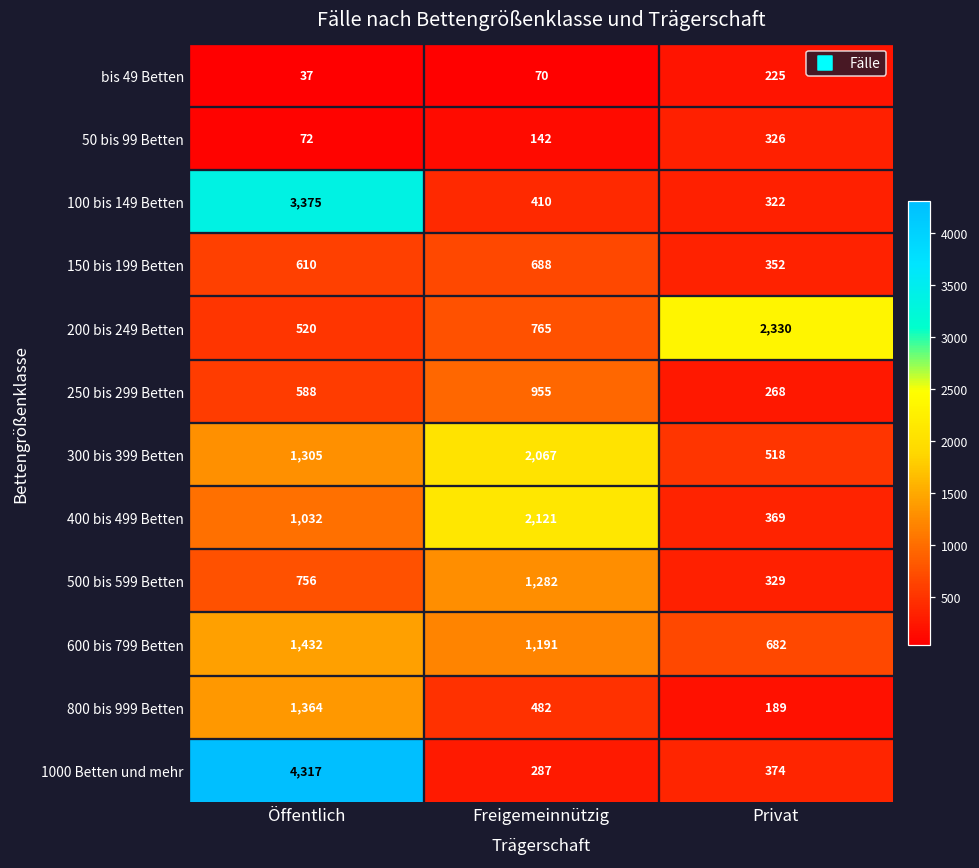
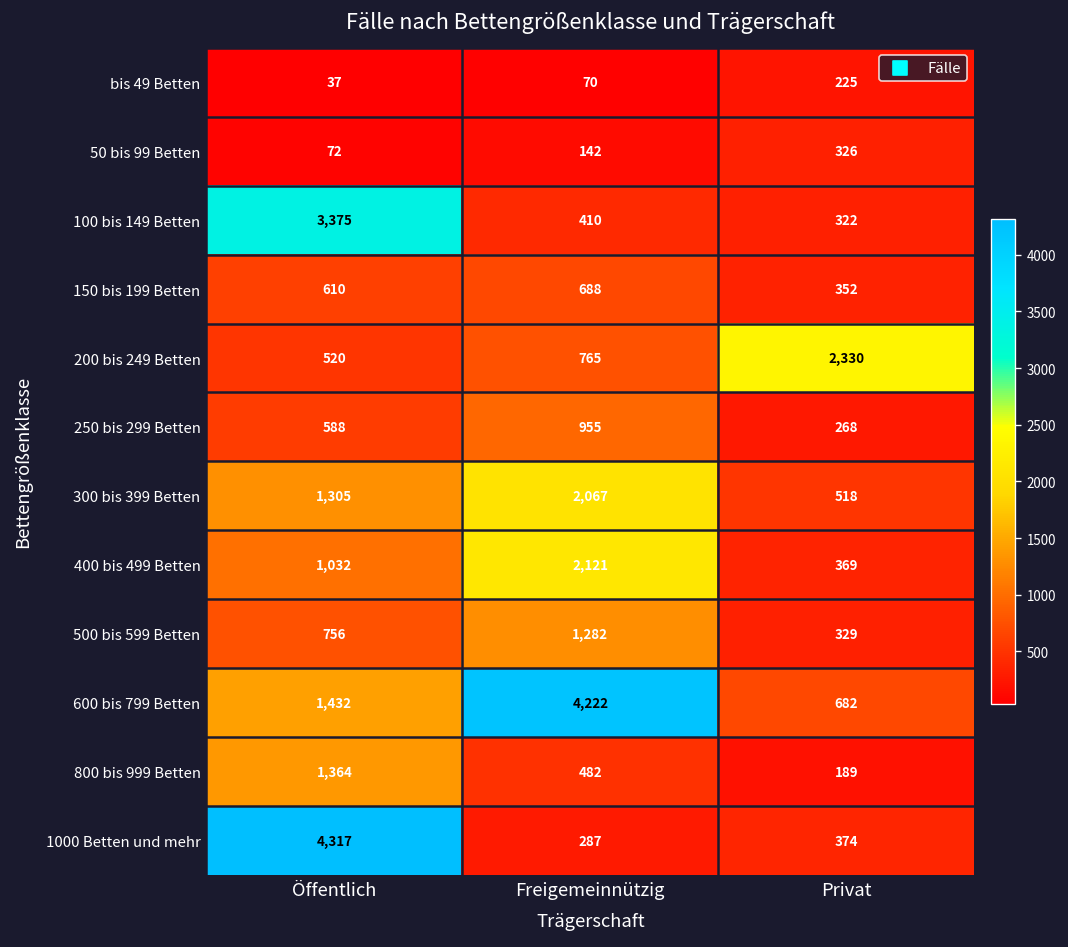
  {
    "bis 49 Betten": {
      "Öffentlich": "37",
      "Freigemeinnützig": "70",
      "Privat": "225"
    },
    "50 bis 99 Betten": {
      "Öffentlich": "72",
      "Freigemeinnützig": "142",
      "Privat": "326"
    },
    "100 bis 149 Betten": {
      "Öffentlich": "3,375",
      "Freigemeinnützig": "410",
      "Privat": "322"
    },
    "150 bis 199 Betten": {
      "Öffentlich": "610",
      "Freigemeinnützig": "688",
      "Privat": "352"
    },
    "200 bis 249 Betten": {
      "Öffentlich": "520",
      "Freigemeinnützig": "765",
      "Privat": "2,330"
    },
    "250 bis 299 Betten": {
      "Öffentlich": "588",
      "Freigemeinnützig": "955",
      "Privat": "268"
    },
    "300 bis 399 Betten": {
      "Öffentlich": "1,305",
      "Freigemeinnützig": "2,067",
      "Privat": "518"
    },
    "400 bis 499 Betten": {
      "Öffentlich": "1,032",
      "Freigemeinnützig": "2,121",
      "Privat": "369"
    },
    "500 bis 599 Betten": {
      "Öffentlich": "756",
      "Freigemeinnützig": "1,282",
      "Privat": "329"
    },
    "600 bis 799 Betten": {
      "Öffentlich": "1,432",
-     "Freigemeinnützig": "1,191",
+     "Freigemeinnützig": "4,222",
      "Privat": "682"
    },
    "800 bis 999 Betten": {
      "Öffentlich": "1,364",
      "Freigemeinnützig": "482",
      "Privat": "189"
    },
    "1000 Betten und mehr": {
      "Öffentlich": "4,317",
      "Freigemeinnützig": "287",
      "Privat": "374"
    }
  }
